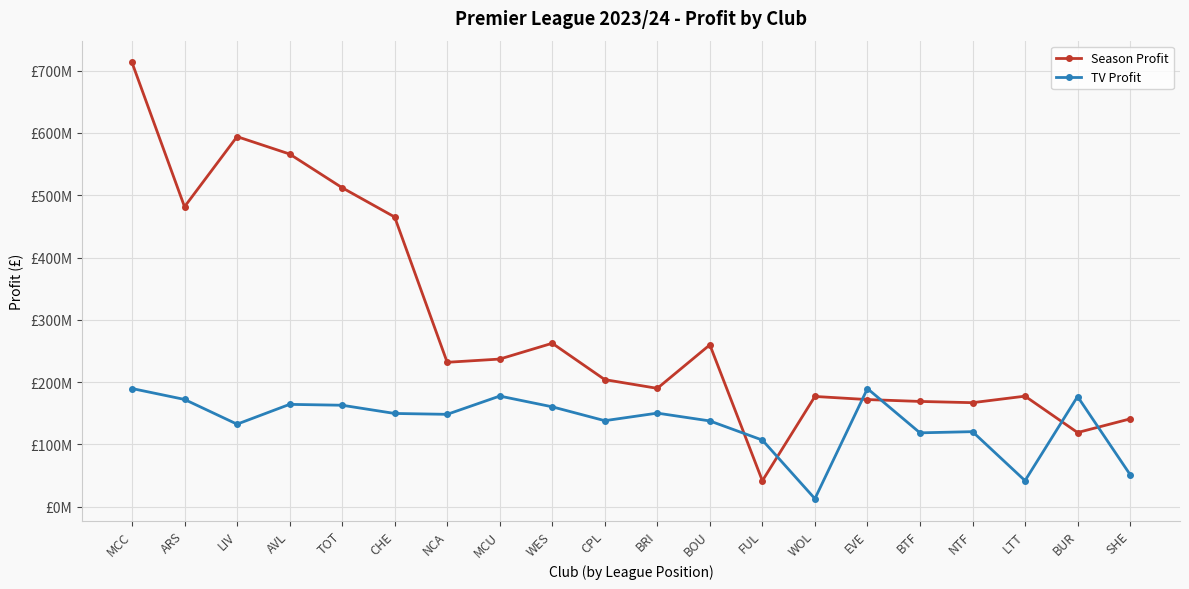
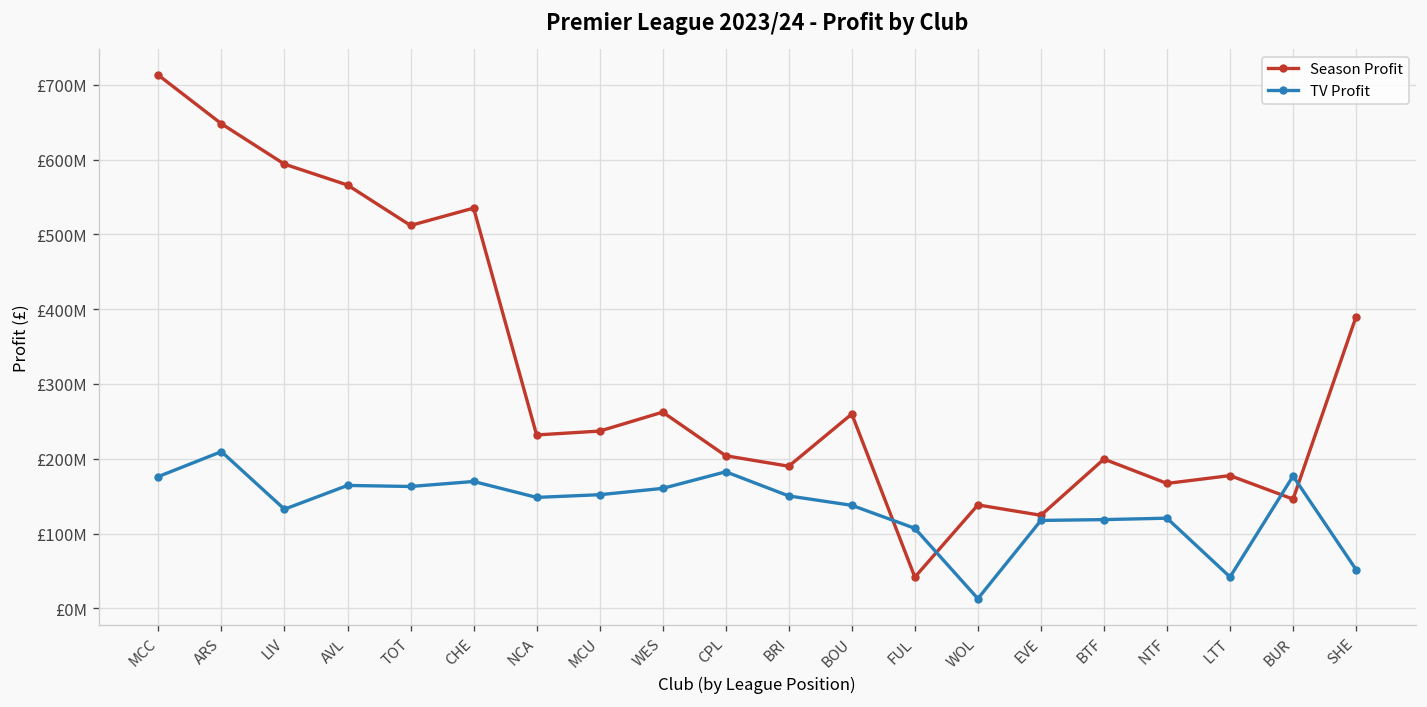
  {
    "Season Profit": {
      "MCC": "£710000000",
-     "ARS": "£480000000",
+     "ARS": "£650000000",
      "LIV": "£590000000",
      "AVL": "£570000000",
      "TOT": "£510000000",
-     "CHE": "£470000000",
+     "CHE": "£540000000",
      "NCA": "£230000000",
      "MCU": "£240000000",
      "WES": "£260000000",
      "CPL": "£200000000",
      "BRI": "£190000000",
      "BOU": "£260000000",
      "FUL": "£40000000",
-     "WOL": "£180000000",
-     "EVE": "£170000000",
-     "BTF": "£170000000",
+     "WOL": "£140000000",
+     "EVE": "£120000000",
+     "BTF": "£200000000",
      "NTF": "£170000000",
      "LTT": "£180000000",
-     "BUR": "£120000000",
-     "SHE": "£140000000"
+     "BUR": "£150000000",
+     "SHE": "£390000000"
    },
    "TV Profit": {
-     "MCC": "£190000000",
-     "ARS": "£170000000",
+     "MCC": "£180000000",
+     "ARS": "£210000000",
      "LIV": "£130000000",
      "AVL": "£160000000",
      "TOT": "£160000000",
-     "CHE": "£150000000",
+     "CHE": "£170000000",
      "NCA": "£150000000",
-     "MCU": "£180000000",
+     "MCU": "£150000000",
      "WES": "£160000000",
-     "CPL": "£140000000",
+     "CPL": "£180000000",
      "BRI": "£150000000",
      "BOU": "£140000000",
      "FUL": "£110000000",
      "WOL": "£10000000",
-     "EVE": "£190000000",
+     "EVE": "£120000000",
      "BTF": "£120000000",
      "NTF": "£120000000",
      "LTT": "£40000000",
      "BUR": "£180000000",
      "SHE": "£50000000"
    }
  }
